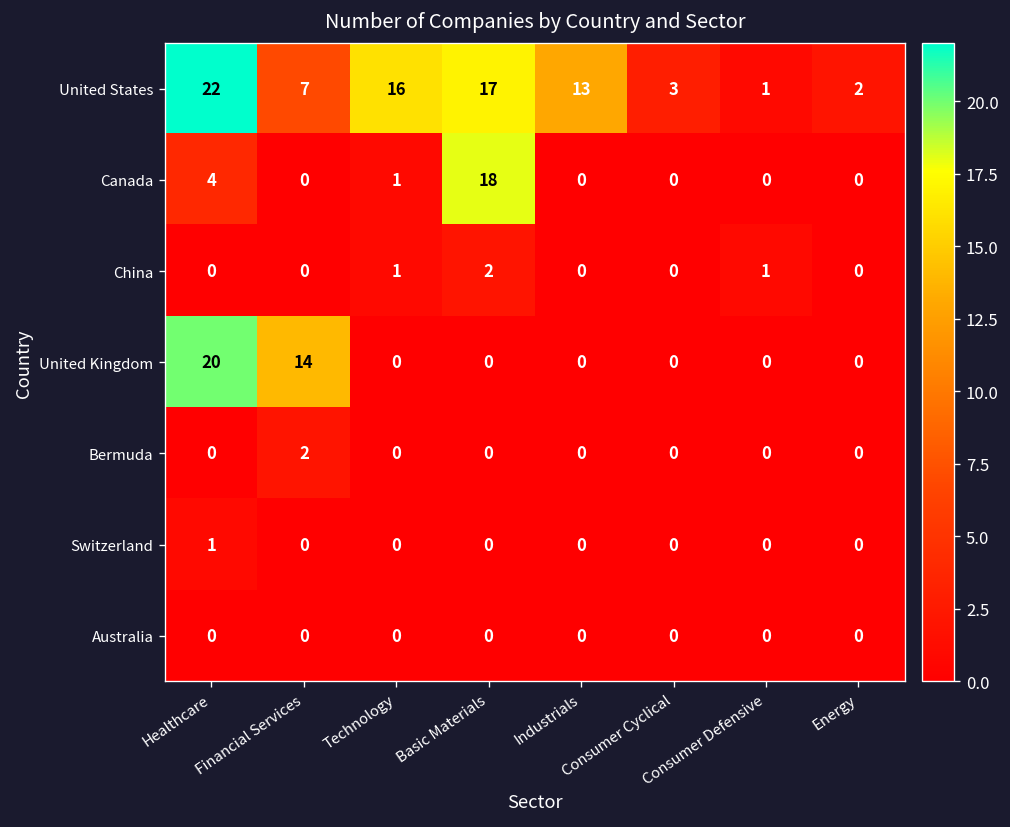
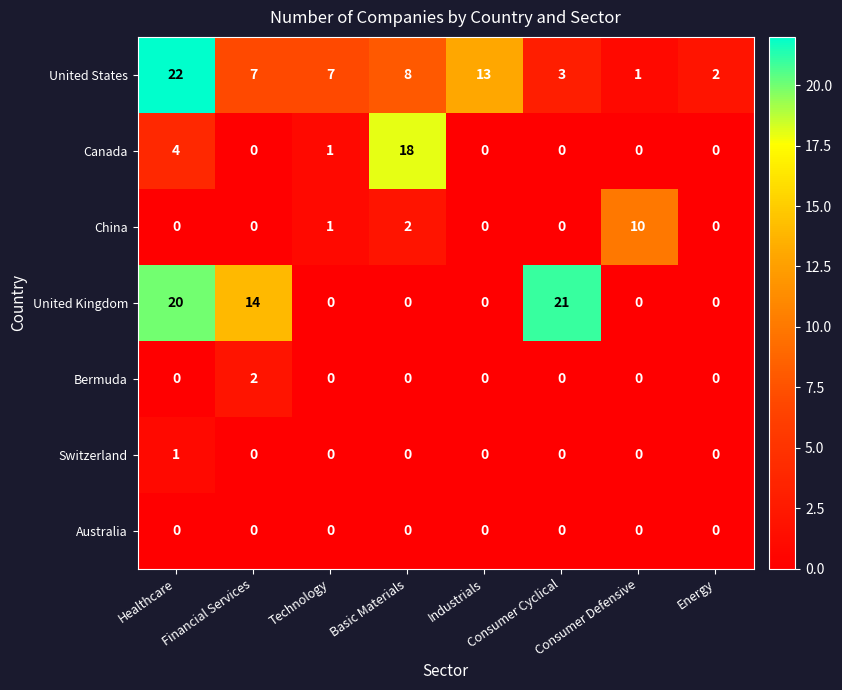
  {
    "United States": {
      "Healthcare": 22,
      "Financial Services": 7,
-     "Technology": 16,
-     "Basic Materials": 17,
+     "Technology": 7,
+     "Basic Materials": 8,
      "Industrials": 13,
      "Consumer Cyclical": 3,
      "Consumer Defensive": 1,
      "Energy": 2
    },
    "Canada": {
      "Healthcare": 4,
      "Financial Services": 0,
      "Technology": 1,
      "Basic Materials": 18,
      "Industrials": 0,
      "Consumer Cyclical": 0,
      "Consumer Defensive": 0,
      "Energy": 0
    },
    "China": {
      "Healthcare": 0,
      "Financial Services": 0,
      "Technology": 1,
      "Basic Materials": 2,
      "Industrials": 0,
      "Consumer Cyclical": 0,
-     "Consumer Defensive": 1,
+     "Consumer Defensive": 10,
      "Energy": 0
    },
    "United Kingdom": {
      "Healthcare": 20,
      "Financial Services": 14,
      "Technology": 0,
      "Basic Materials": 0,
      "Industrials": 0,
-     "Consumer Cyclical": 0,
+     "Consumer Cyclical": 21,
      "Consumer Defensive": 0,
      "Energy": 0
    },
    "Bermuda": {
      "Healthcare": 0,
      "Financial Services": 2,
      "Technology": 0,
      "Basic Materials": 0,
      "Industrials": 0,
      "Consumer Cyclical": 0,
      "Consumer Defensive": 0,
      "Energy": 0
    },
    "Switzerland": {
      "Healthcare": 1,
      "Financial Services": 0,
      "Technology": 0,
      "Basic Materials": 0,
      "Industrials": 0,
      "Consumer Cyclical": 0,
      "Consumer Defensive": 0,
      "Energy": 0
    },
    "Australia": {
      "Healthcare": 0,
      "Financial Services": 0,
      "Technology": 0,
      "Basic Materials": 0,
      "Industrials": 0,
      "Consumer Cyclical": 0,
      "Consumer Defensive": 0,
      "Energy": 0
    }
  }
